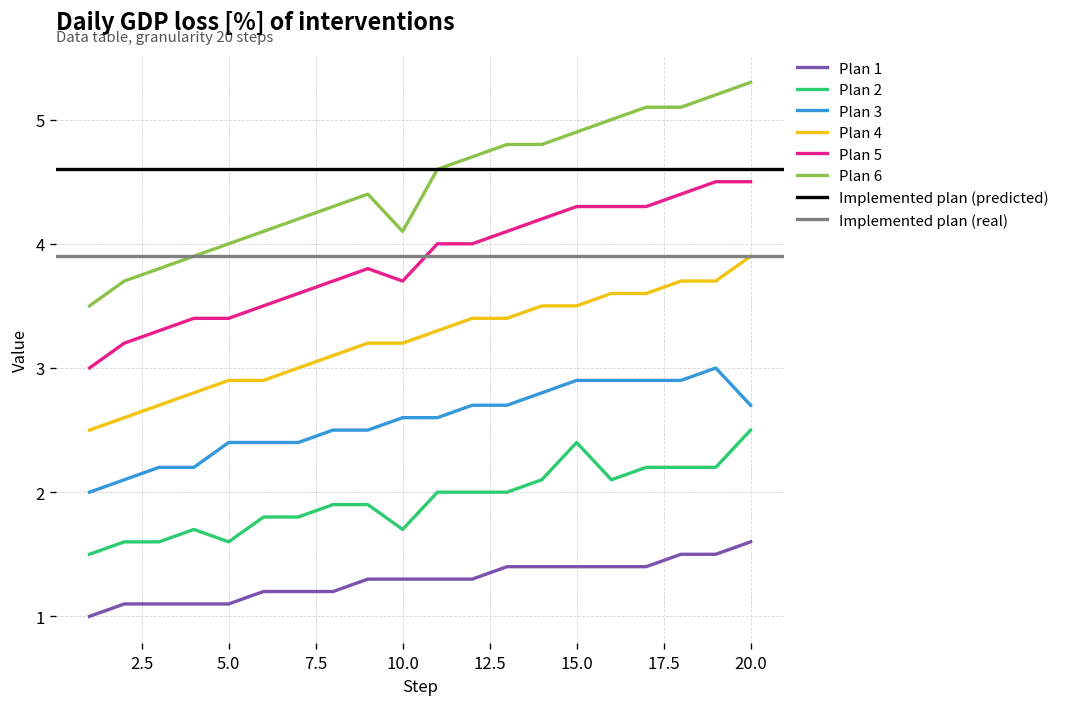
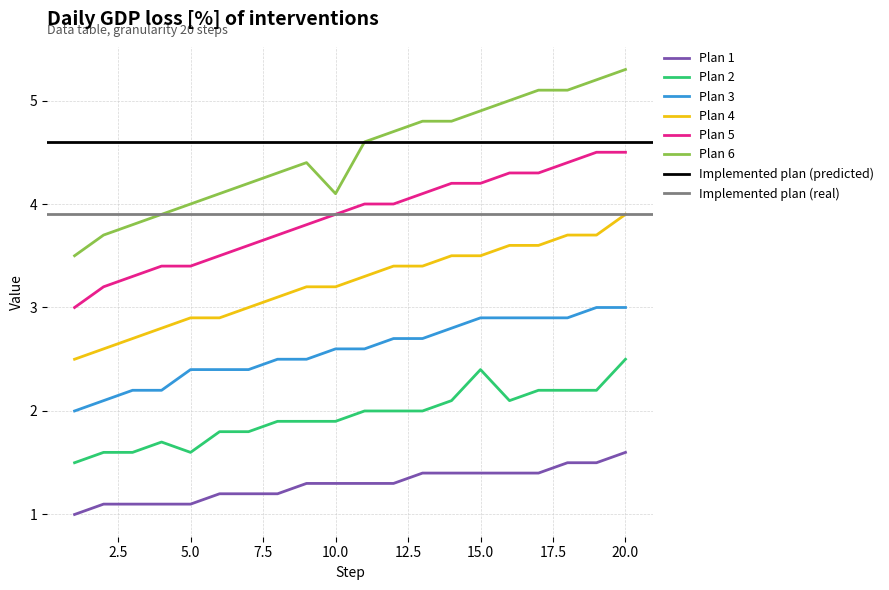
  {
    "Plan 1": {
      "5.0": 1.1,
      "10.0": 1.3,
      "15.0": 1.4,
      "20.0": 1.6
    },
    "Plan 2": {
      "5.0": 1.6,
-     "10.0": 1.7,
+     "10.0": 1.9,
      "15.0": 2.4,
      "20.0": 2.5
    },
    "Plan 3": {
      "5.0": 2.4,
      "10.0": 2.6,
      "15.0": 2.9,
-     "20.0": 2.7
+     "20.0": 3.0
    },
    "Plan 4": {
      "5.0": 2.9,
      "10.0": 3.2,
      "15.0": 3.5,
      "20.0": 3.9
    },
    "Plan 5": {
      "5.0": 3.4,
-     "10.0": 3.7,
-     "15.0": 4.3,
+     "10.0": 3.9,
+     "15.0": 4.2,
      "20.0": 4.5
    },
    "Plan 6": {
      "5.0": 4.0,
      "10.0": 4.1,
      "15.0": 4.9,
      "20.0": 5.3
    }
  }
